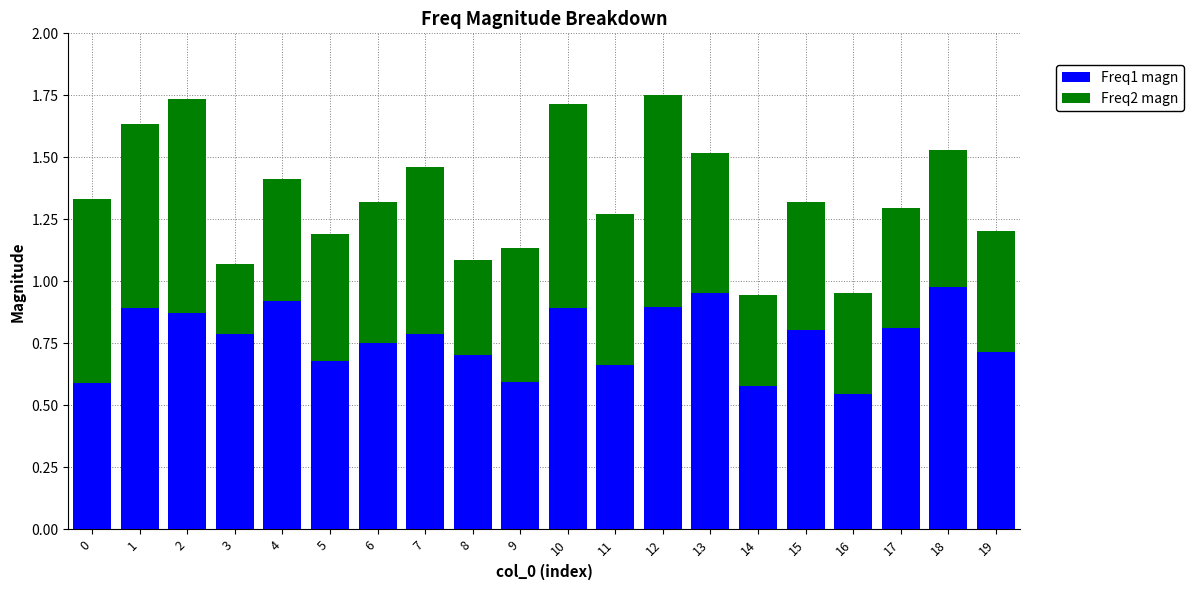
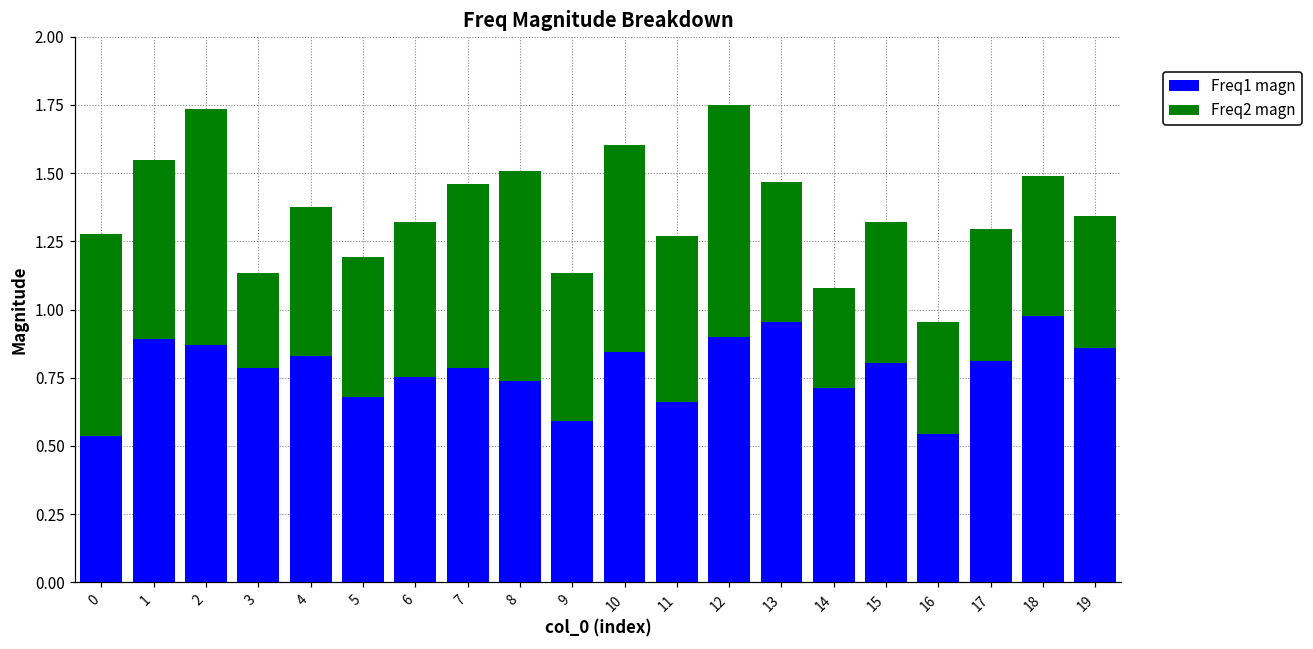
  {
    "Freq1 magn": {
-     "0": 0.59,
+     "0": 0.54,
      "1": 0.89,
      "2": 0.87,
      "3": 0.79,
-     "4": 0.92,
+     "4": 0.83,
      "5": 0.68,
      "6": 0.75,
      "7": 0.79,
-     "8": 0.70,
+     "8": 0.74,
      "9": 0.59,
-     "10": 0.89,
+     "10": 0.84,
      "11": 0.66,
      "12": 0.90,
      "13": 0.95,
-     "14": 0.58,
+     "14": 0.71,
      "15": 0.80,
      "16": 0.54,
      "17": 0.81,
      "18": 0.98,
-     "19": 0.72
+     "19": 0.86
    },
    "Freq2 magn": {
      "0": 0.74,
-     "1": 0.74,
+     "1": 0.66,
      "2": 0.86,
-     "3": 0.28,
-     "4": 0.49,
+     "3": 0.35,
+     "4": 0.55,
      "5": 0.51,
      "6": 0.57,
      "7": 0.68,
-     "8": 0.38,
+     "8": 0.77,
      "9": 0.54,
-     "10": 0.82,
+     "10": 0.76,
      "11": 0.61,
      "12": 0.85,
-     "13": 0.56,
+     "13": 0.51,
      "14": 0.37,
      "15": 0.52,
      "16": 0.41,
      "17": 0.48,
-     "18": 0.56,
+     "18": 0.51,
      "19": 0.48
    }
  }
